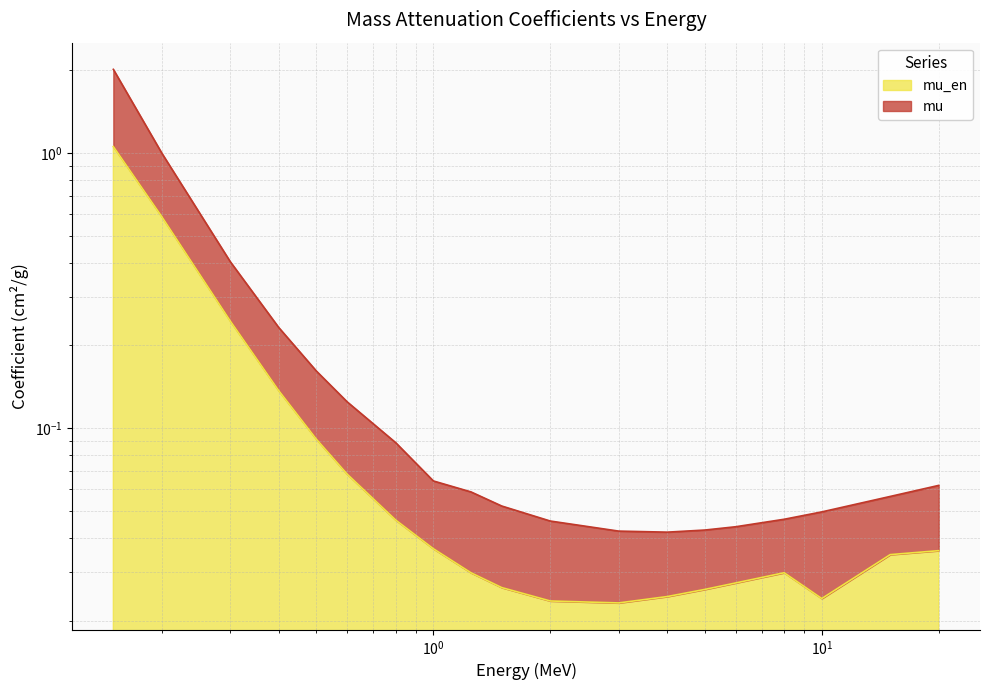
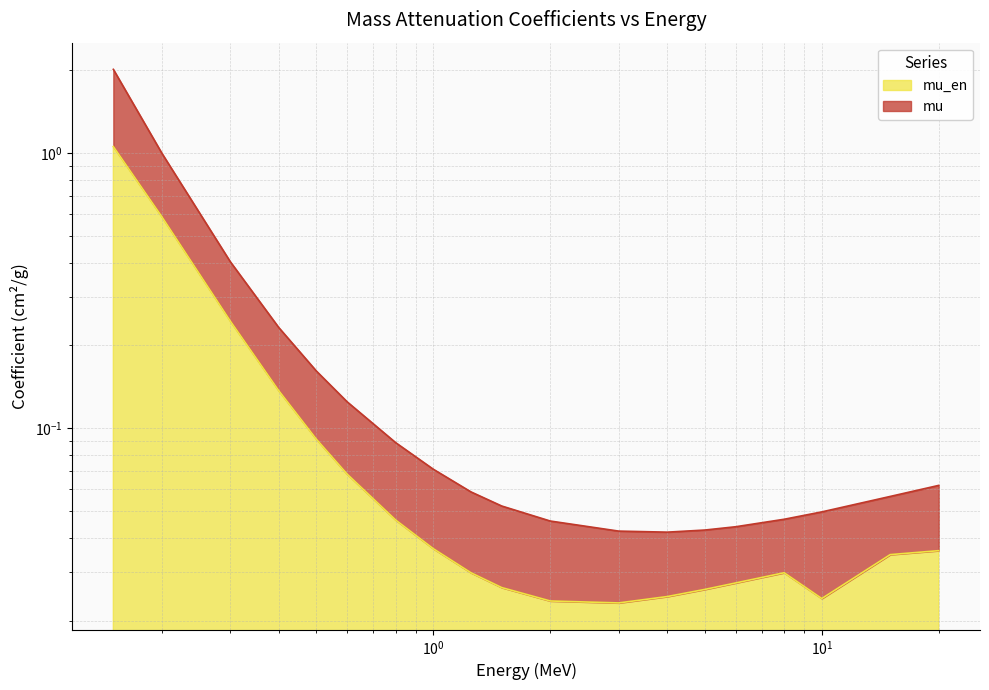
  {
    "mu": {
-     "10^0": 0.064,
+     "10^0": 0.071,
      "10^1": 0.050
    },
    "mu_en": {
      "10^0": 0.037,
      "10^1": 0.024
    }
  }
